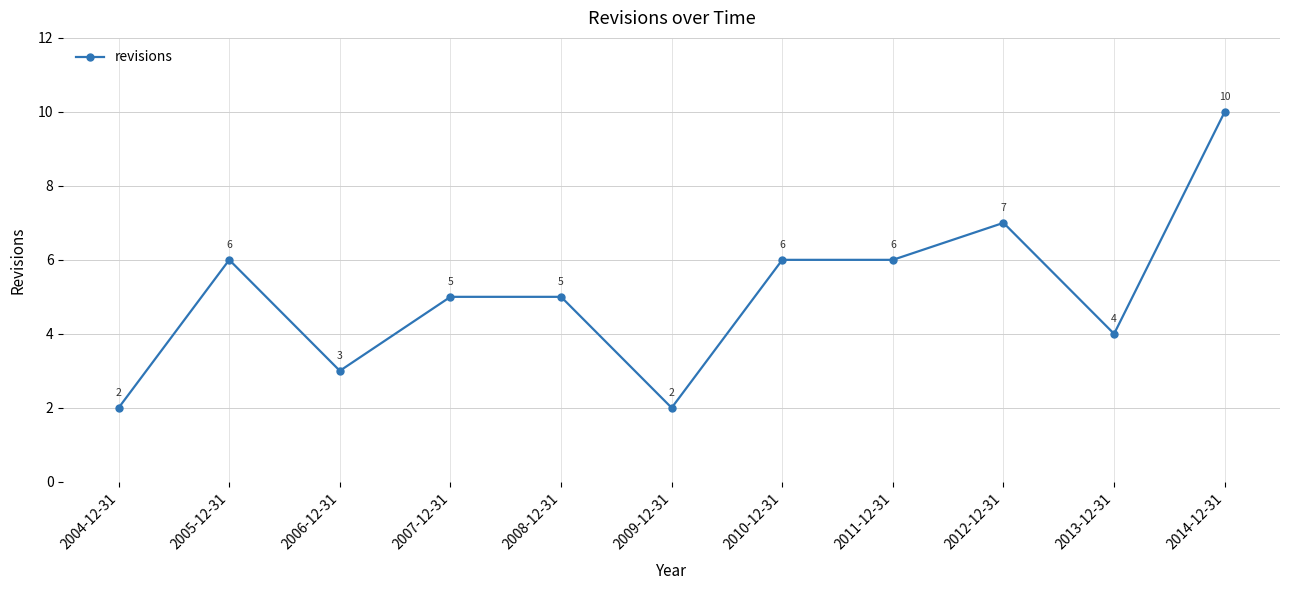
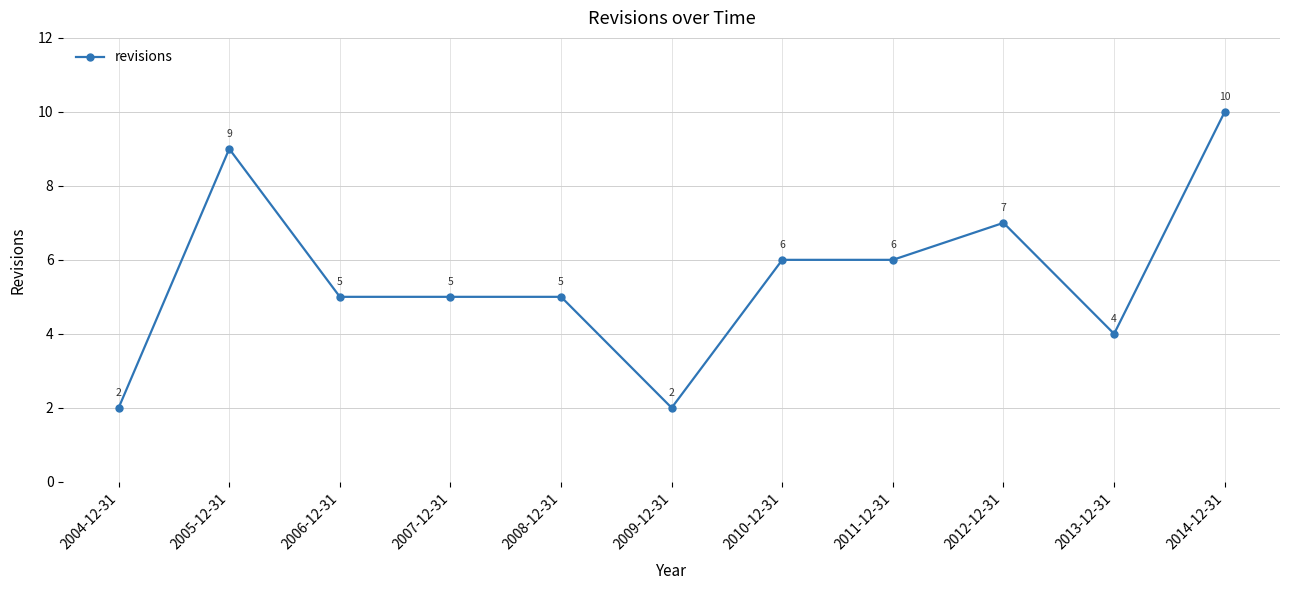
  {
    "2004-12-31": 2,
-   "2005-12-31": 6,
-   "2006-12-31": 3,
+   "2005-12-31": 9,
+   "2006-12-31": 5,
    "2007-12-31": 5,
    "2008-12-31": 5,
    "2009-12-31": 2,
    "2010-12-31": 6,
    "2011-12-31": 6,
    "2012-12-31": 7,
    "2013-12-31": 4,
    "2014-12-31": 10
  }
